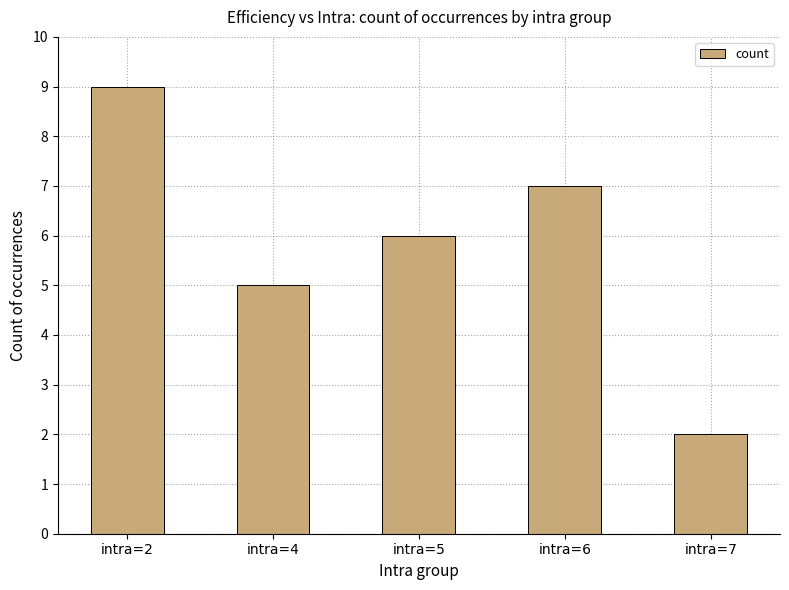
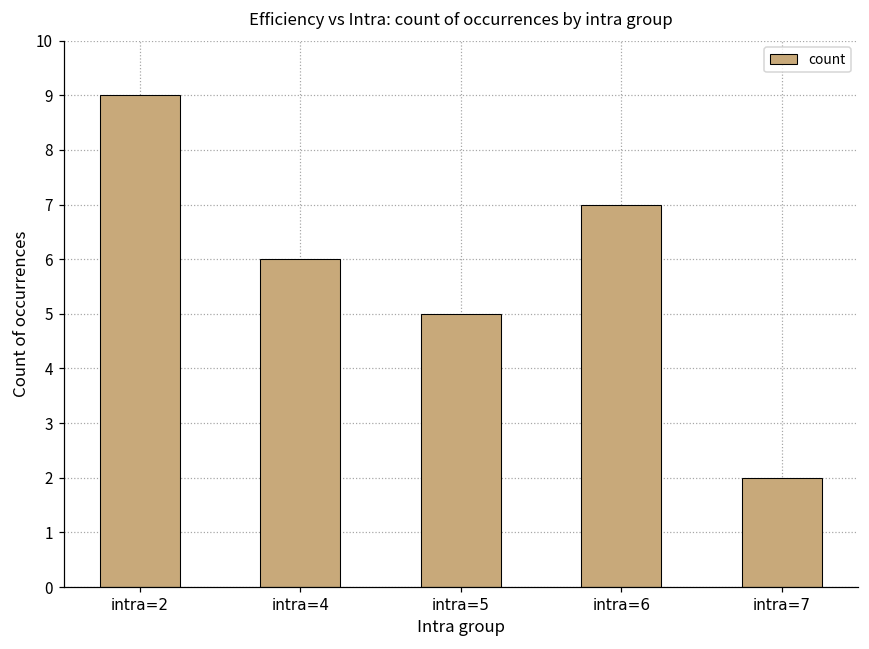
  {
    "intra=2": 9,
-   "intra=4": 5,
-   "intra=5": 6,
+   "intra=4": 6,
+   "intra=5": 5,
    "intra=6": 7,
    "intra=7": 2
  }
